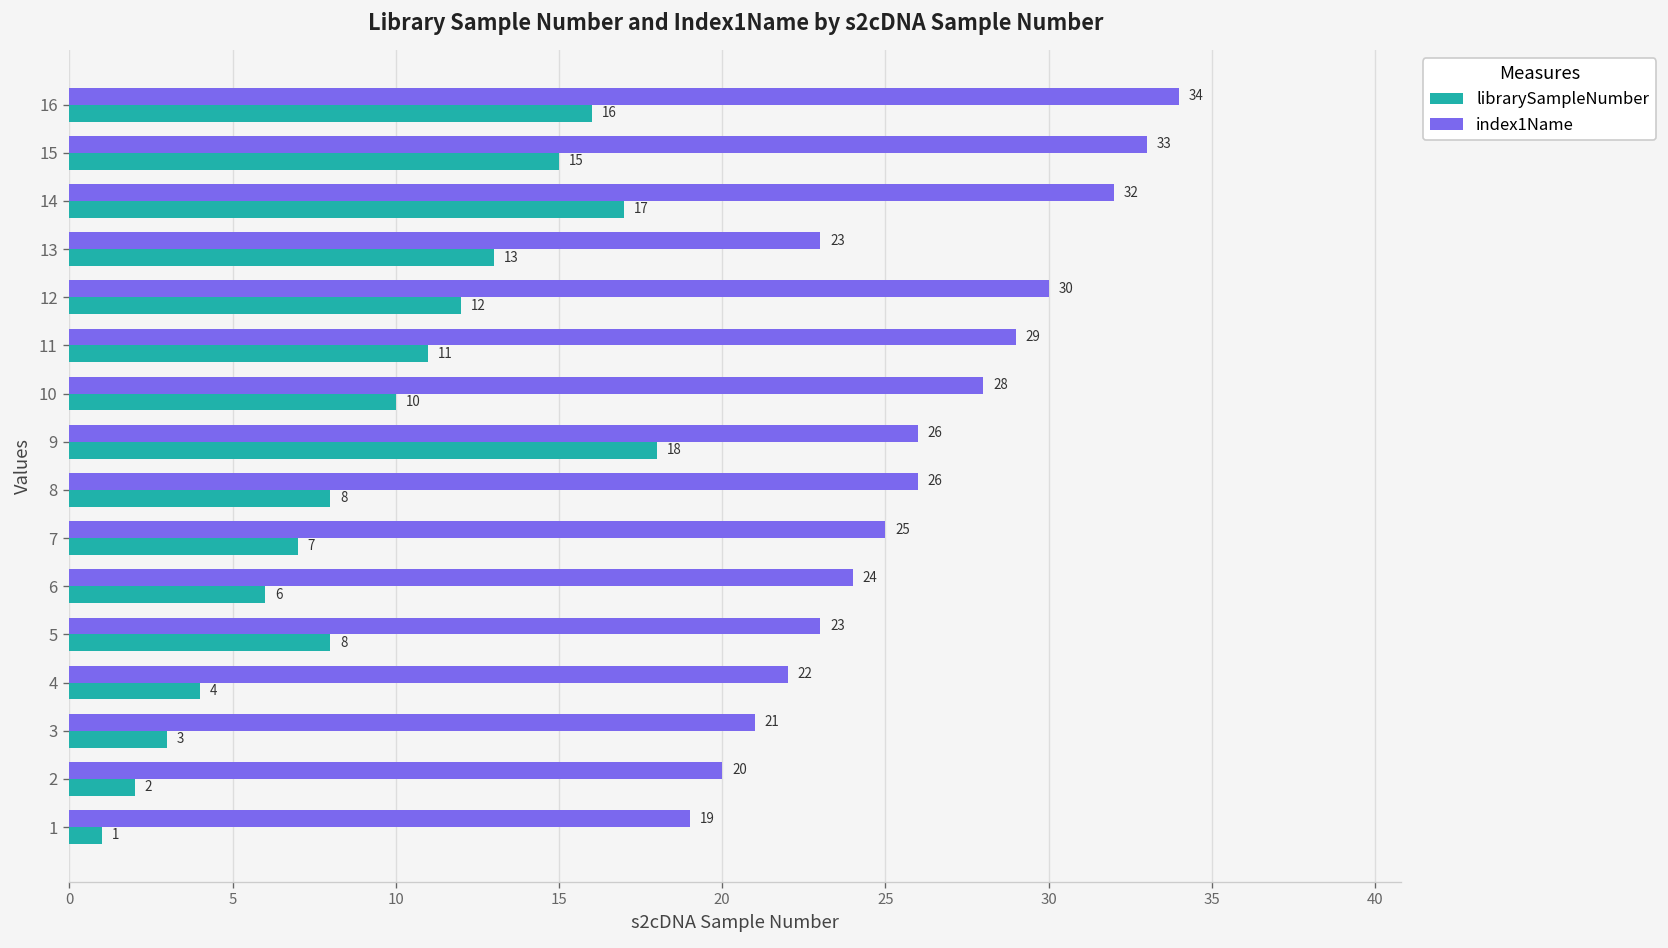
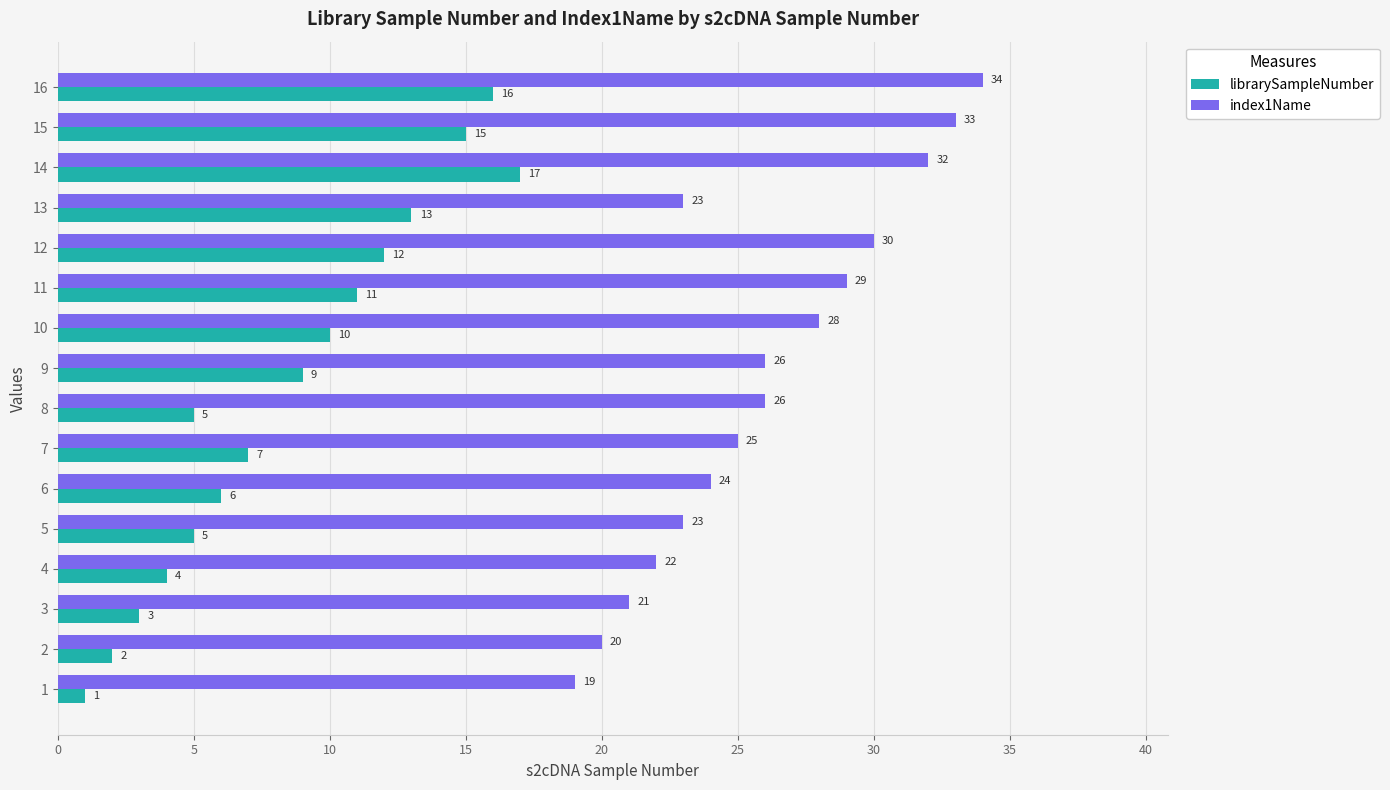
  {
    "librarySampleNumber": {
      "16": 16,
      "15": 15,
      "14": 17,
      "13": 13,
      "12": 12,
      "11": 11,
      "10": 10,
-     "9": 18,
-     "8": 8,
+     "9": 9,
+     "8": 5,
      "7": 7,
      "6": 6,
-     "5": 8,
+     "5": 5,
      "4": 4,
      "3": 3,
      "2": 2,
      "1": 1
    },
    "index1Name": {
      "16": 34,
      "15": 33,
      "14": 32,
      "13": 23,
      "12": 30,
      "11": 29,
      "10": 28,
      "9": 26,
      "8": 26,
      "7": 25,
      "6": 24,
      "5": 23,
      "4": 22,
      "3": 21,
      "2": 20,
      "1": 19
    }
  }
